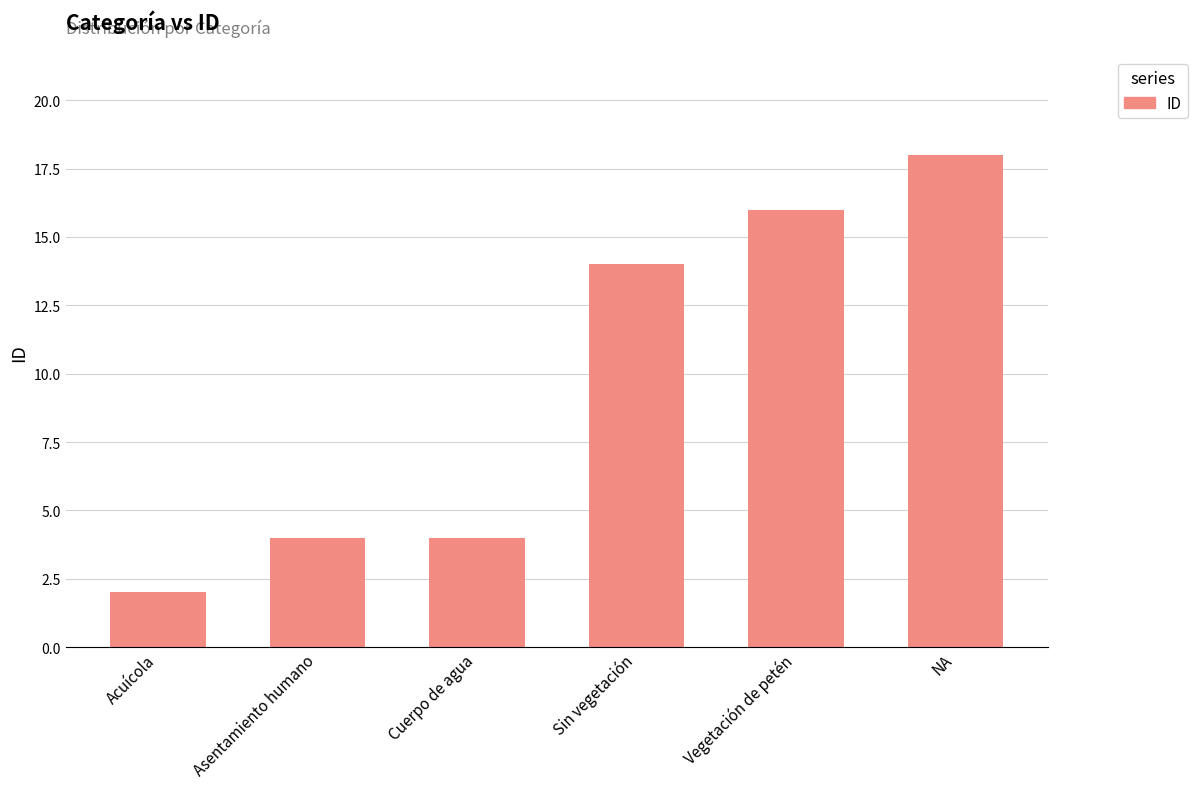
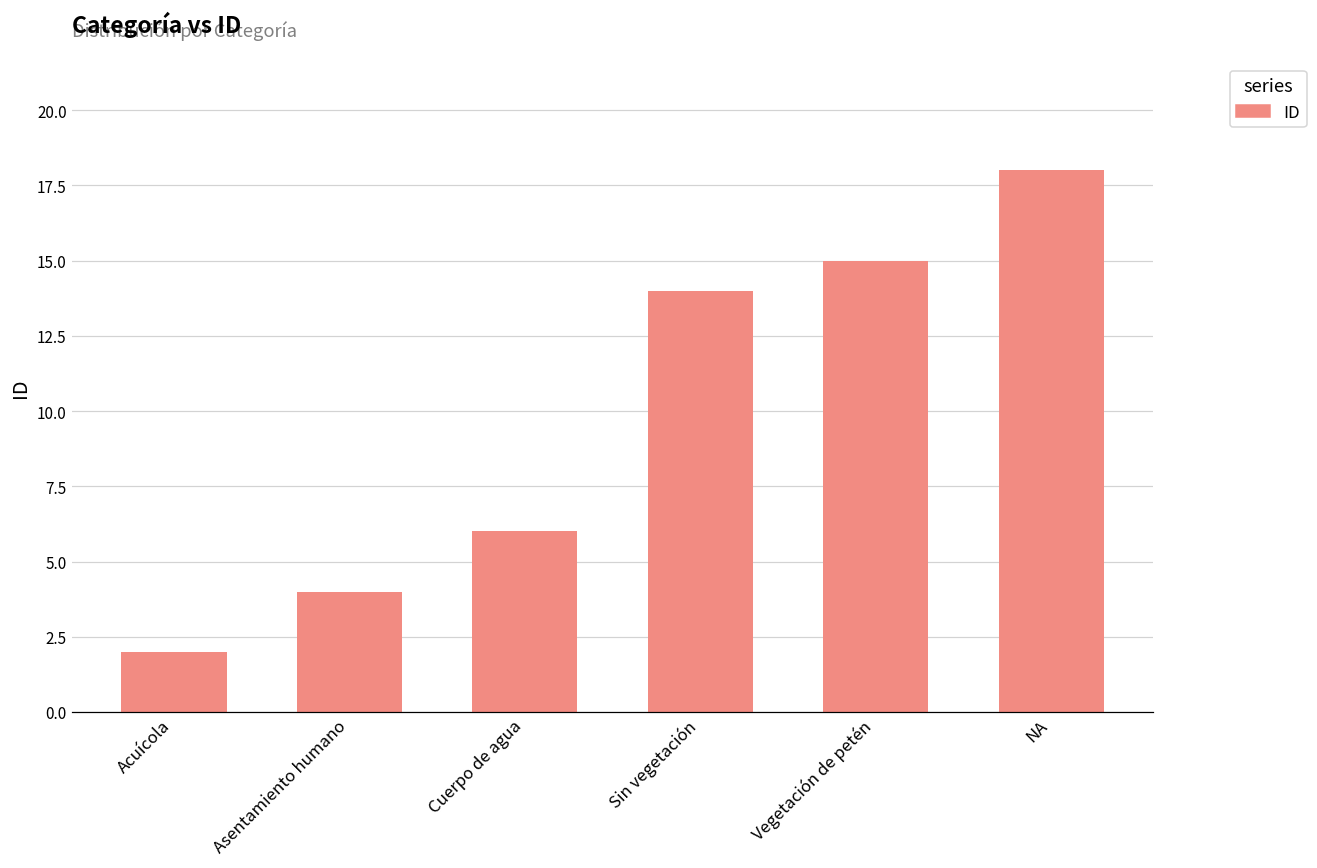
  {
    "Acuícola": 2,
    "Asentamiento humano": 4,
-   "Cuerpo de agua": 4,
+   "Cuerpo de agua": 6,
    "Sin vegetación": 14,
-   "Vegetación de petén": 16,
+   "Vegetación de petén": 15,
    "NA": 18
  }
